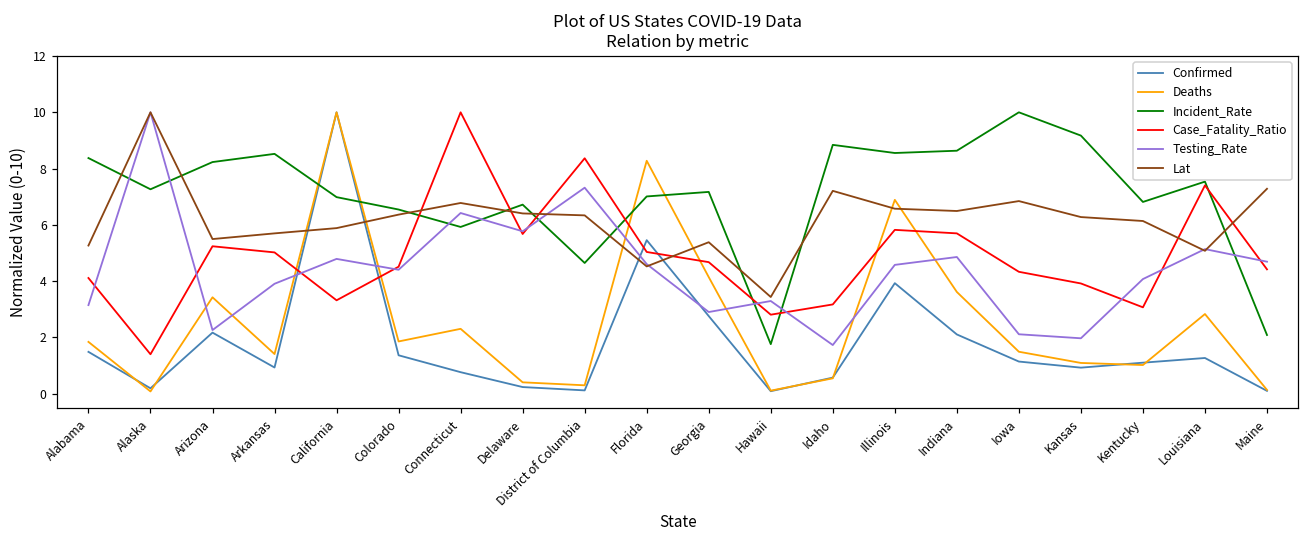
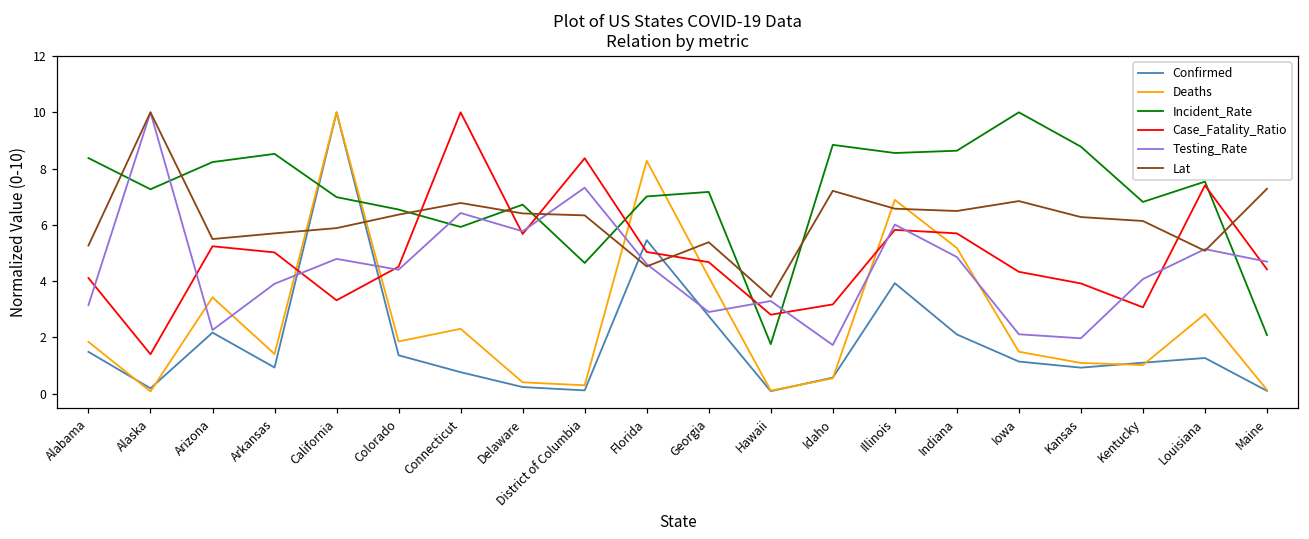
  {
    "Confirmed": {
      "Alabama": 1.5,
      "Alaska": 0.2,
      "Arkansas": 0.9,
      "Colorado": 1.4,
      "Connecticut": 0.8,
      "Delaware": 0.2,
      "District of Columbia": 0.1,
      "Florida": 5.5,
      "Georgia": 2.8,
      "Illinois": 3.9,
      "Indiana": 2.1,
      "Iowa": 1.1,
      "Kansas": 0.9,
      "Louisiana": 1.3
    },
    "Deaths": {
      "Alabama": 1.8,
      "Alaska": 0.1,
      "Arizona": 3.4,
      "Arkansas": 1.4,
      "Colorado": 1.9,
      "Connecticut": 2.3,
      "Delaware": 0.4,
      "District of Columbia": 0.3,
      "Florida": 8.3,
      "Georgia": 4.1,
      "Illinois": 6.9,
-     "Indiana": 3.6,
+     "Indiana": 5.2,
      "Iowa": 1.5,
      "Kansas": 1.1,
      "Louisiana": 2.8
    },
    "Incident_Rate": {
      "Alabama": 8.4,
      "Alaska": 7.3,
      "Arizona": 8.2,
      "Arkansas": 8.5,
      "California": 7.0,
      "Colorado": 6.5,
      "Connecticut": 5.9,
      "Delaware": 6.7,
      "District of Columbia": 4.6,
      "Florida": 7.0,
      "Georgia": 7.2,
      "Hawaii": 1.8,
      "Idaho": 8.8,
      "Illinois": 8.6,
      "Indiana": 8.6,
      "Iowa": 10.0,
-     "Kansas": 9.2,
+     "Kansas": 8.8,
      "Kentucky": 6.8,
      "Louisiana": 7.5,
      "Maine": 2.1
    },
    "Case_Fatality_Ratio": {
      "Alabama": 4.1,
      "Alaska": 1.4,
      "Arizona": 5.2,
      "Arkansas": 5.0,
      "California": 3.3,
      "Colorado": 4.5,
      "Connecticut": 10.0,
      "District of Columbia": 8.4,
      "Florida": 5.0,
      "Georgia": 4.7,
      "Hawaii": 2.8,
      "Idaho": 3.2,
      "Illinois": 5.8,
      "Indiana": 5.7,
      "Iowa": 4.3,
      "Kansas": 3.9,
      "Kentucky": 3.1,
      "Louisiana": 7.4,
      "Maine": 4.4
    },
    "Testing_Rate": {
      "Alabama": 3.1,
      "Arkansas": 3.9,
      "California": 4.8,
      "Colorado": 4.4,
      "Connecticut": 6.4,
      "District of Columbia": 7.3,
      "Georgia": 2.9,
      "Hawaii": 3.3,
      "Idaho": 1.7,
-     "Illinois": 4.6,
+     "Illinois": 6.0,
      "Indiana": 4.9,
      "Iowa": 2.1,
      "Kansas": 2.0,
      "Kentucky": 4.1,
      "Maine": 4.7
    },
    "Lat": {
      "Alabama": 5.3,
      "Arizona": 5.5,
      "Arkansas": 5.7,
      "California": 5.9,
      "Colorado": 6.4,
      "Connecticut": 6.8,
      "Delaware": 6.4,
      "District of Columbia": 6.3,
      "Georgia": 5.4,
      "Hawaii": 3.4,
      "Idaho": 7.2,
      "Illinois": 6.6,
      "Indiana": 6.5,
      "Iowa": 6.8,
      "Kansas": 6.3,
      "Kentucky": 6.1,
      "Maine": 7.3
    }
  }
